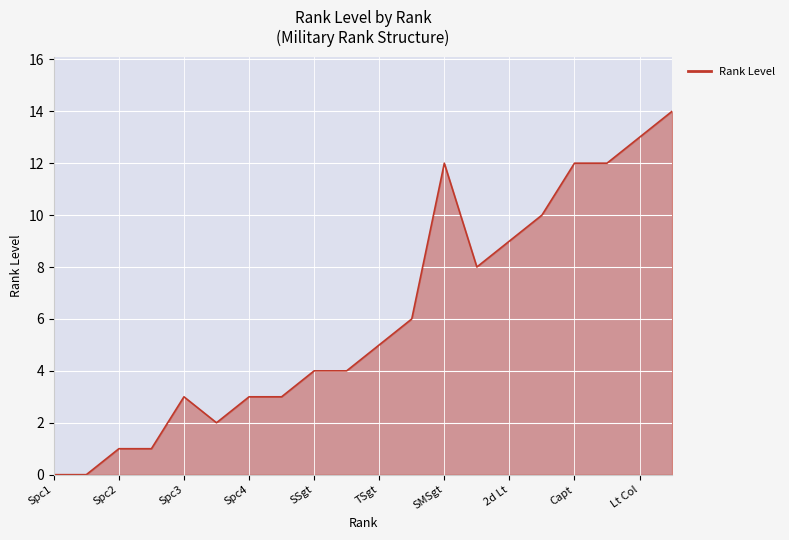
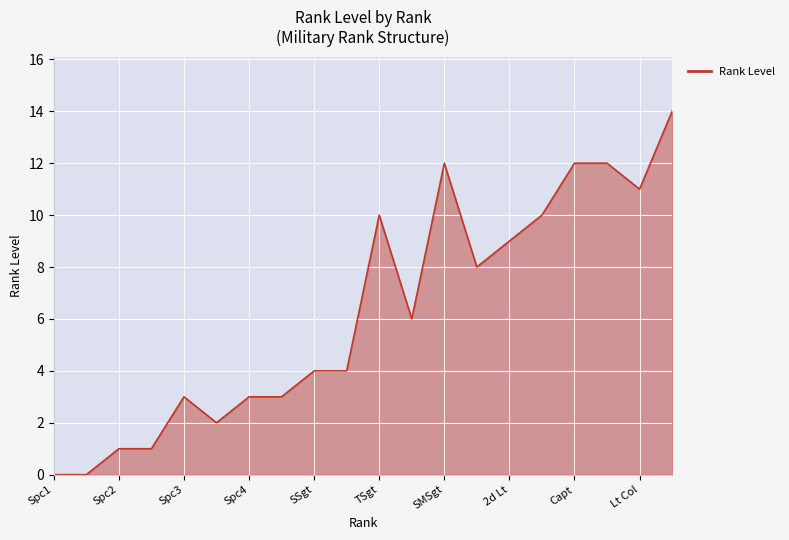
  {
    "Spc1": 0,
    "Spc2": 1,
    "Spc3": 3,
    "Spc4": 3,
    "SSgt": 4,
-   "TSgt": 5,
+   "TSgt": 10,
    "SMSgt": 12,
    "2d Lt": 9,
    "Capt": 12,
-   "Lt Col": 13
+   "Lt Col": 11
  }
